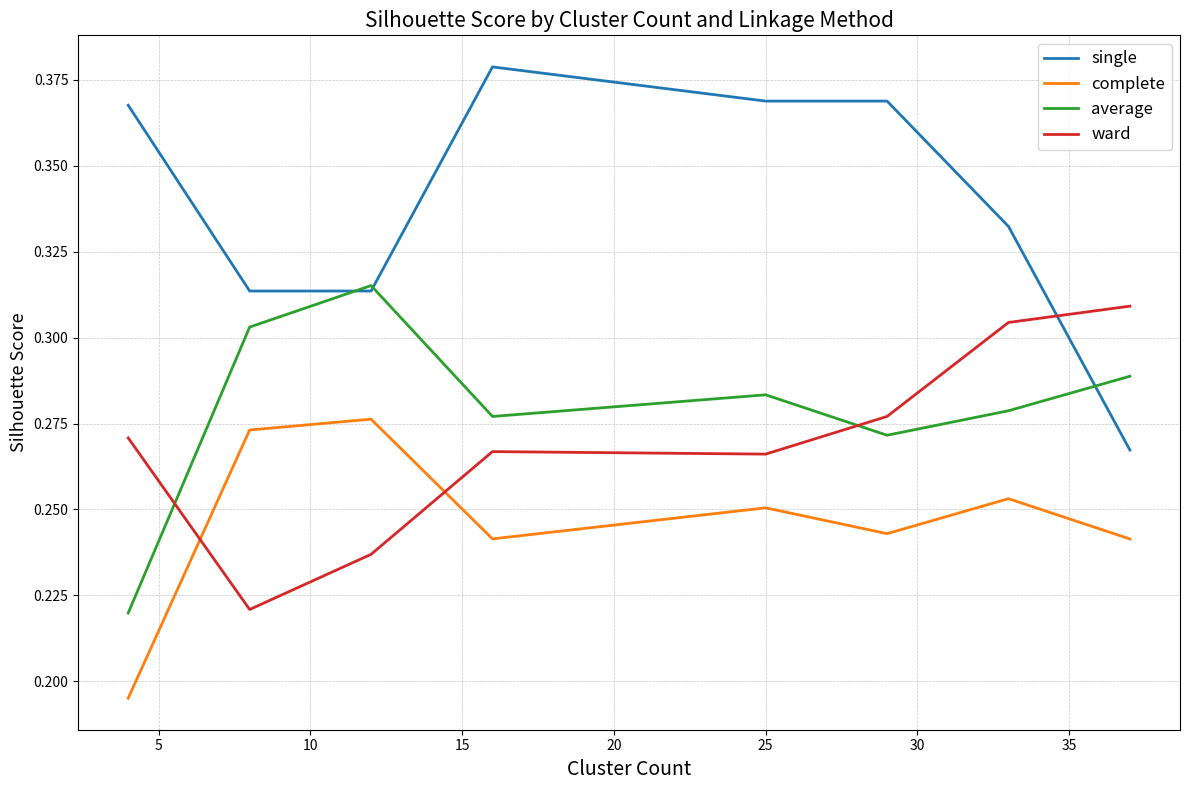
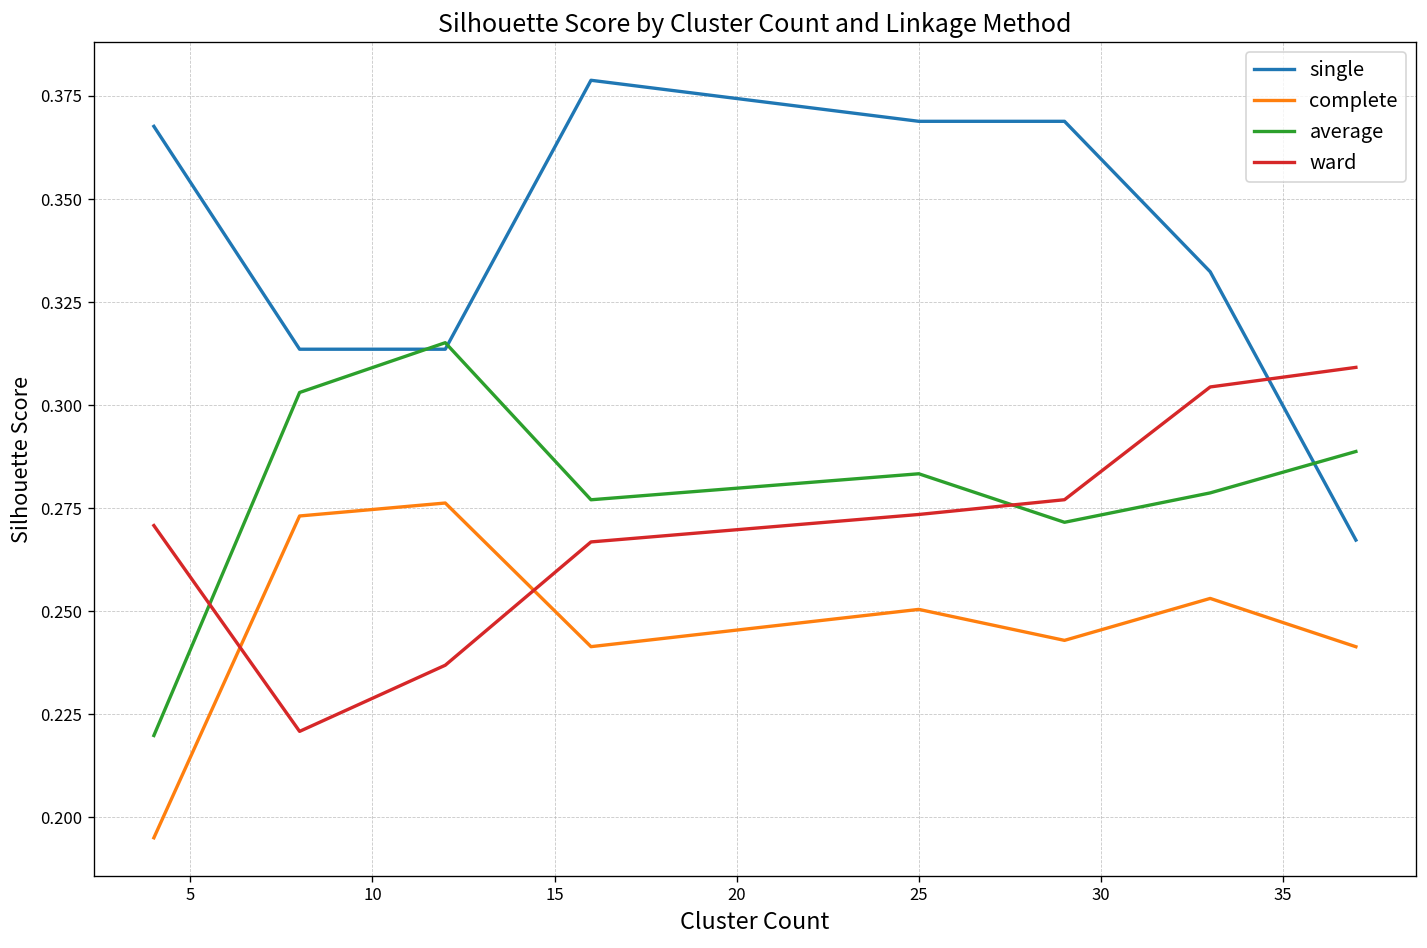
  {
    "single": {
      "25": 0.369
    },
    "complete": {
      "25": 0.250
    },
    "average": {
      "25": 0.283
    },
    "ward": {
-     "25": 0.266
+     "25": 0.273
    }
  }
